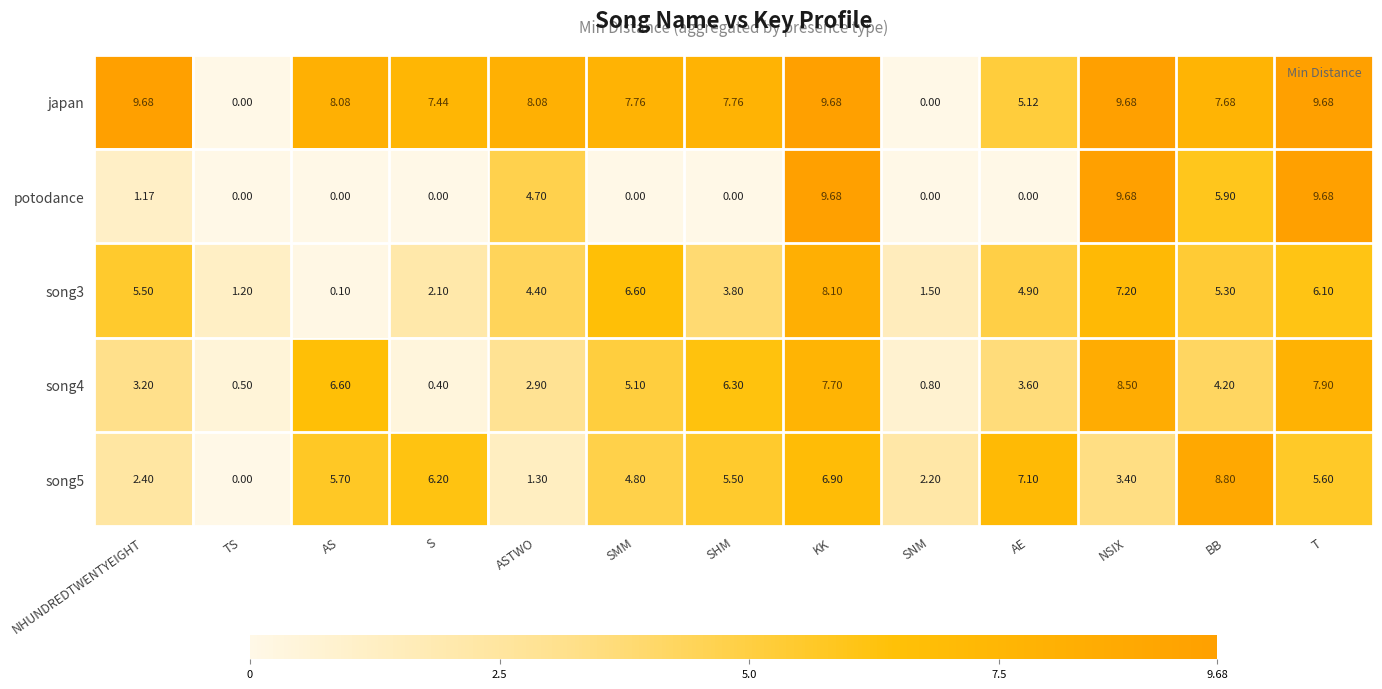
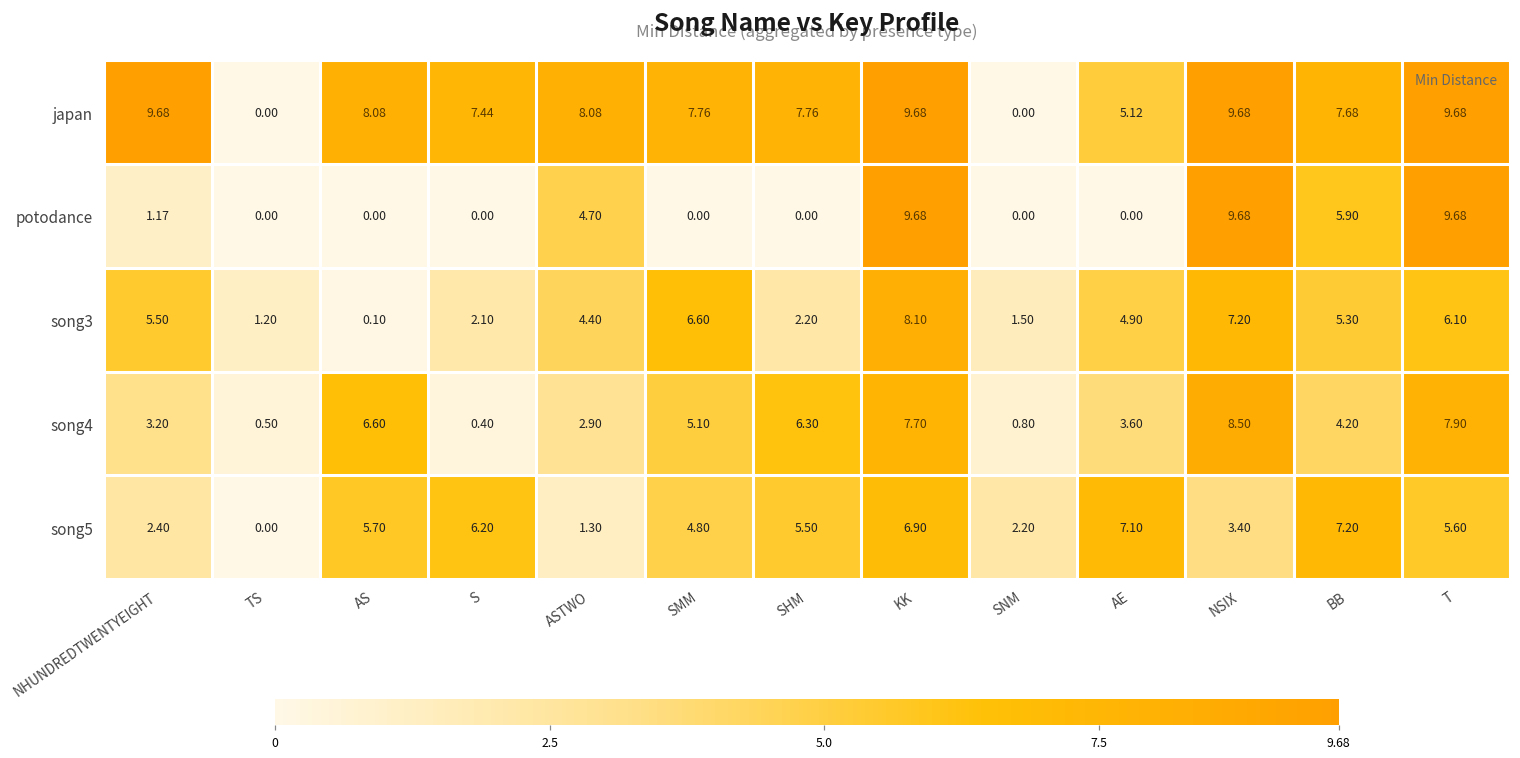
  {
    "japan": {
      "NHUNDREDTWENTYEIGHT": 9.68,
      "TS": 0.00,
      "AS": 8.08,
      "S": 7.44,
      "ASTWO": 8.08,
      "SMM": 7.76,
      "SHM": 7.76,
      "KK": 9.68,
      "SNM": 0.00,
      "AE": 5.12,
      "NSIX": 9.68,
      "BB": 7.68,
      "T": 9.68
    },
    "potodance": {
      "NHUNDREDTWENTYEIGHT": 1.17,
      "TS": 0.00,
      "AS": 0.00,
      "S": 0.00,
      "ASTWO": 4.70,
      "SMM": 0.00,
      "SHM": 0.00,
      "KK": 9.68,
      "SNM": 0.00,
      "AE": 0.00,
      "NSIX": 9.68,
      "BB": 5.90,
      "T": 9.68
    },
    "song3": {
      "NHUNDREDTWENTYEIGHT": 5.50,
      "TS": 1.20,
      "AS": 0.10,
      "S": 2.10,
      "ASTWO": 4.40,
      "SMM": 6.60,
-     "SHM": 3.80,
+     "SHM": 2.20,
      "KK": 8.10,
      "SNM": 1.50,
      "AE": 4.90,
      "NSIX": 7.20,
      "BB": 5.30,
      "T": 6.10
    },
    "song4": {
      "NHUNDREDTWENTYEIGHT": 3.20,
      "TS": 0.50,
      "AS": 6.60,
      "S": 0.40,
      "ASTWO": 2.90,
      "SMM": 5.10,
      "SHM": 6.30,
      "KK": 7.70,
      "SNM": 0.80,
      "AE": 3.60,
      "NSIX": 8.50,
      "BB": 4.20,
      "T": 7.90
    },
    "song5": {
      "NHUNDREDTWENTYEIGHT": 2.40,
      "TS": 0.00,
      "AS": 5.70,
      "S": 6.20,
      "ASTWO": 1.30,
      "SMM": 4.80,
      "SHM": 5.50,
      "KK": 6.90,
      "SNM": 2.20,
      "AE": 7.10,
      "NSIX": 3.40,
-     "BB": 8.80,
+     "BB": 7.20,
      "T": 5.60
    }
  }
